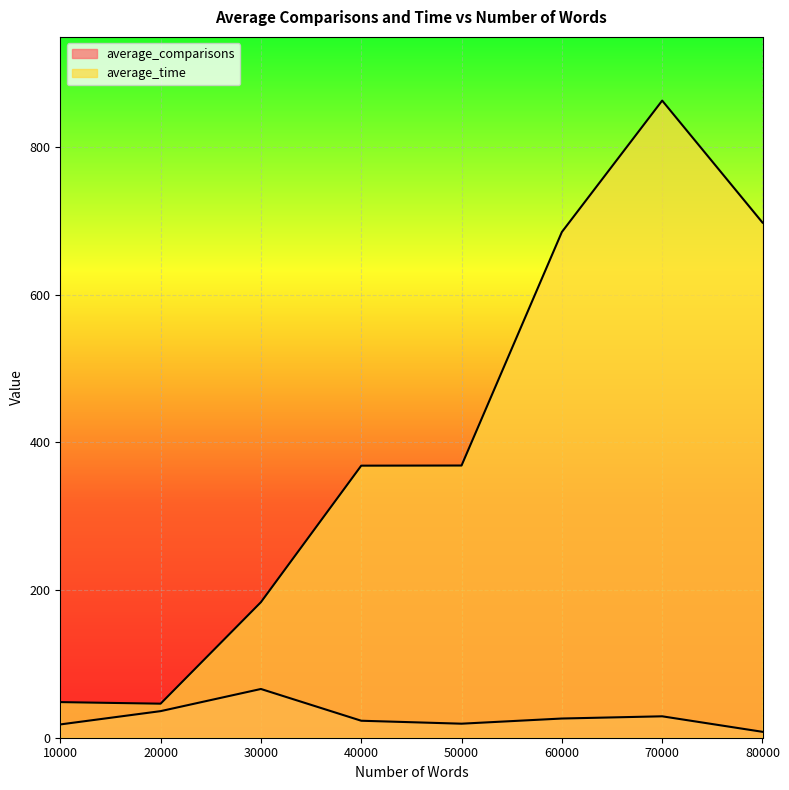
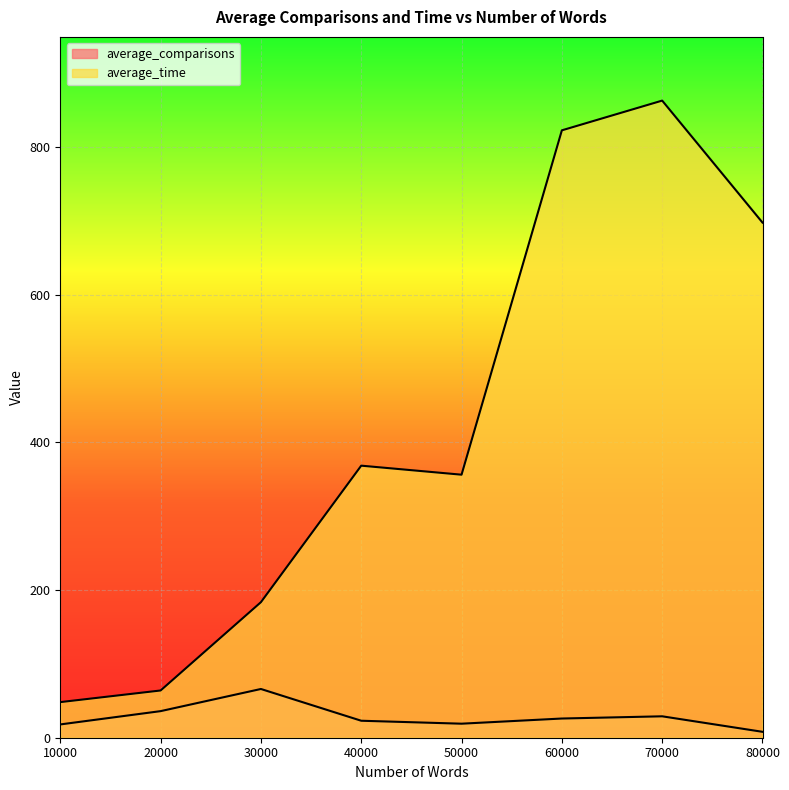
  {
    "average_comparisons": {
      "10000": 20,
      "20000": 40,
      "30000": 70,
      "40000": 20,
      "50000": 20,
      "60000": 30,
      "70000": 30,
      "80000": 10
    },
    "average_time": {
      "10000": 50,
-     "20000": 50,
+     "20000": 60,
      "30000": 180,
      "40000": 370,
-     "50000": 370,
-     "60000": 680,
+     "50000": 360,
+     "60000": 820,
      "70000": 860,
      "80000": 700
    }
  }
